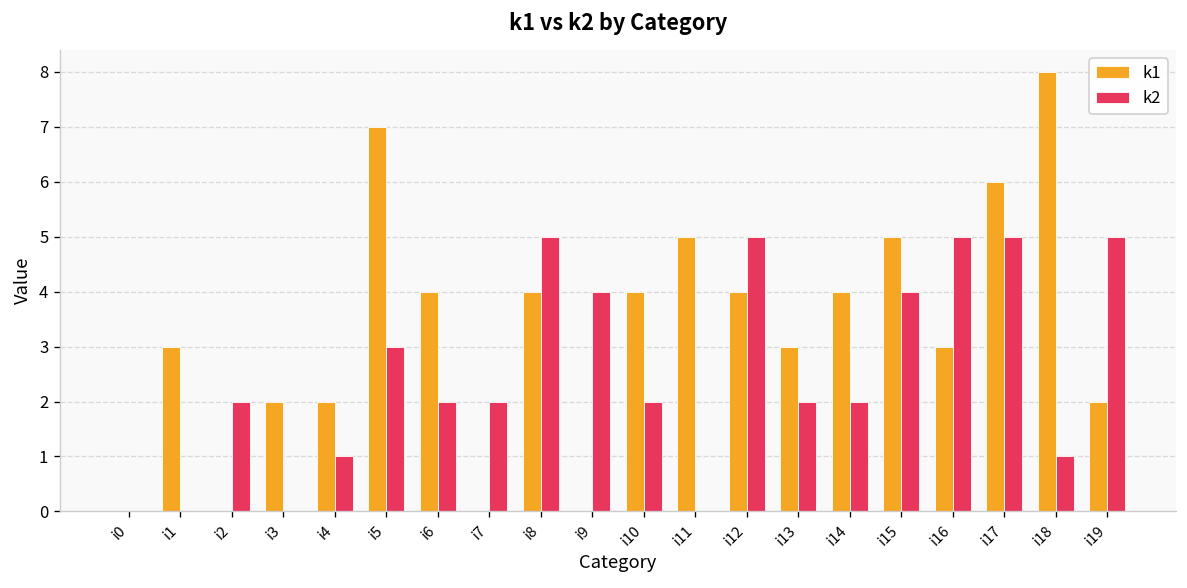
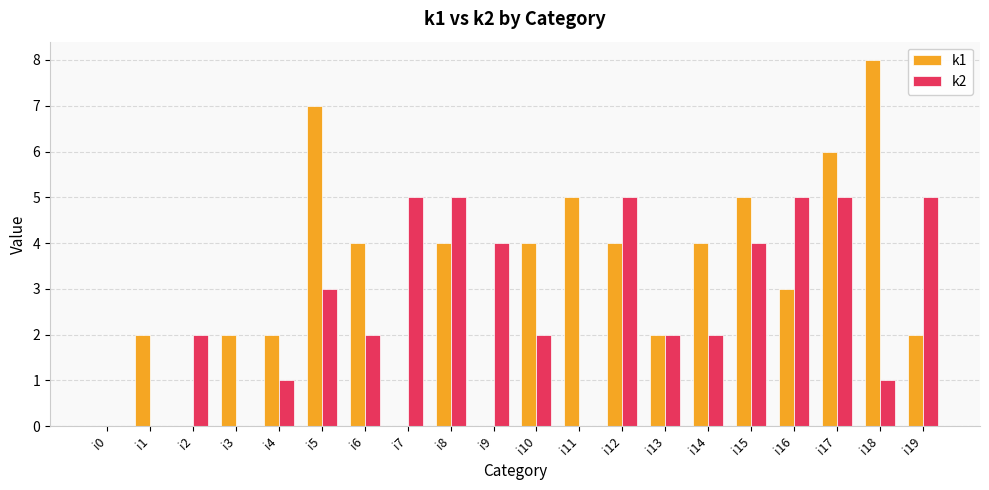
  {
    "k1": {
      "i0": 0,
-     "i1": 3,
+     "i1": 2,
      "i2": 0,
      "i3": 2,
      "i4": 2,
      "i5": 7,
      "i6": 4,
      "i7": 0,
      "i8": 4,
      "i9": 0,
      "i10": 4,
      "i11": 5,
      "i12": 4,
-     "i13": 3,
+     "i13": 2,
      "i14": 4,
      "i15": 5,
      "i16": 3,
      "i17": 6,
      "i18": 8,
      "i19": 2
    },
    "k2": {
      "i0": 0,
      "i1": 0,
      "i2": 2,
      "i3": 0,
      "i4": 1,
      "i5": 3,
      "i6": 2,
-     "i7": 2,
+     "i7": 5,
      "i8": 5,
      "i9": 4,
      "i10": 2,
      "i11": 0,
      "i12": 5,
      "i13": 2,
      "i14": 2,
      "i15": 4,
      "i16": 5,
      "i17": 5,
      "i18": 1,
      "i19": 5
    }
  }
